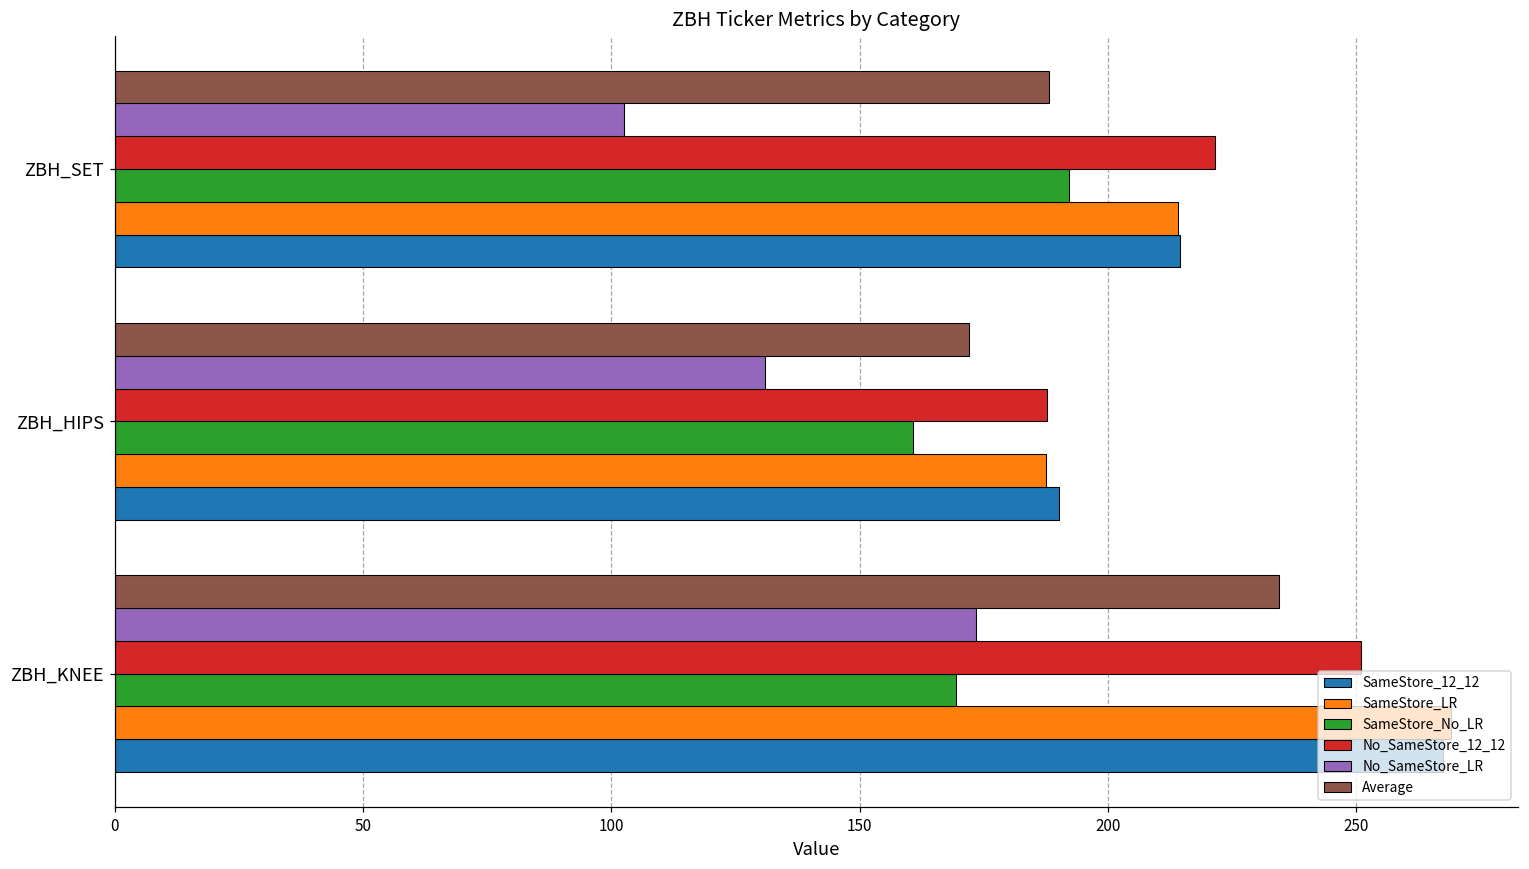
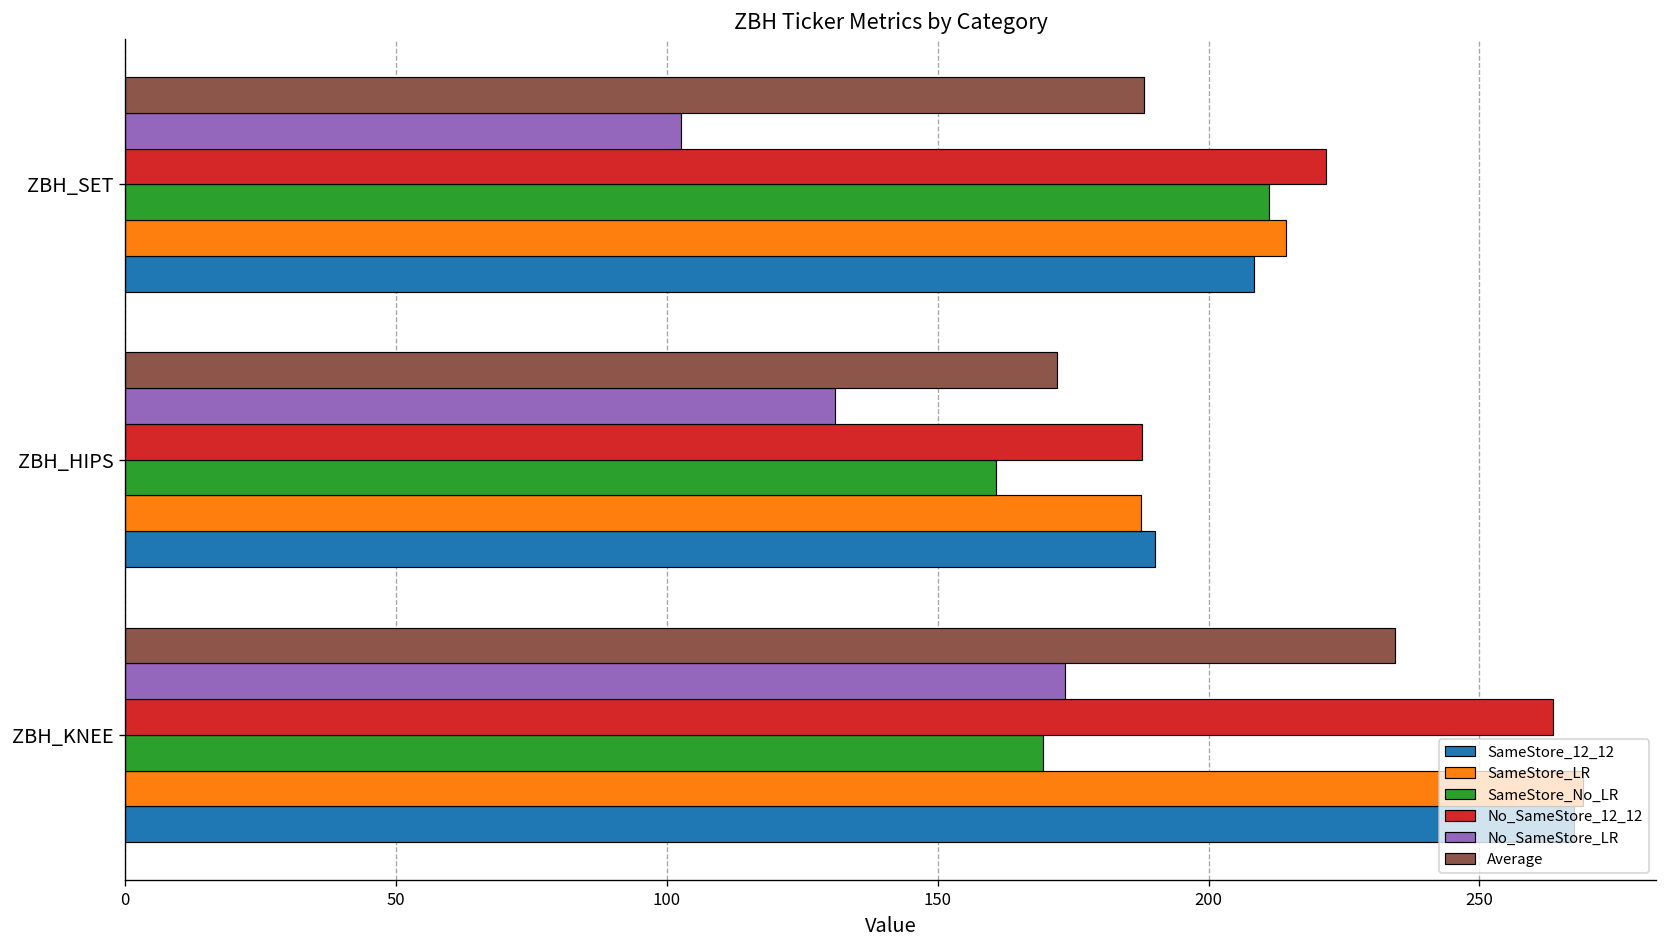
  {
    "SameStore_12_12": {
-     "ZBH_SET": 214,
+     "ZBH_SET": 208,
      "ZBH_HIPS": 190
    },
    "SameStore_LR": {
      "ZBH_SET": 214,
      "ZBH_HIPS": 188
    },
    "SameStore_No_LR": {
-     "ZBH_SET": 192,
+     "ZBH_SET": 211,
      "ZBH_HIPS": 161,
      "ZBH_KNEE": 169
    },
    "No_SameStore_12_12": {
      "ZBH_SET": 222,
      "ZBH_HIPS": 188,
-     "ZBH_KNEE": 251
+     "ZBH_KNEE": 264
    },
    "No_SameStore_LR": {
      "ZBH_SET": 103,
      "ZBH_HIPS": 131,
      "ZBH_KNEE": 174
    },
    "Average": {
      "ZBH_SET": 188,
      "ZBH_HIPS": 172,
      "ZBH_KNEE": 234
    }
  }
